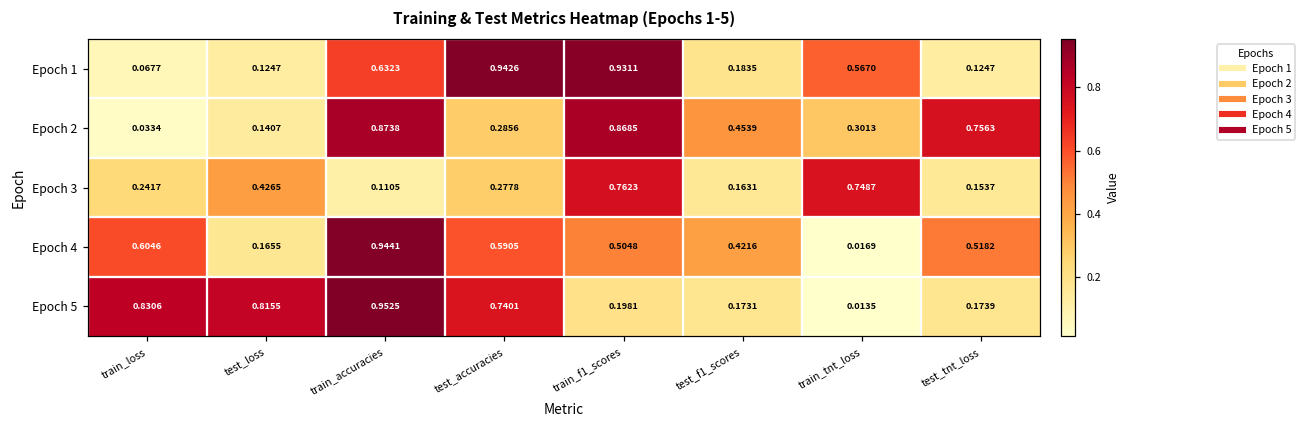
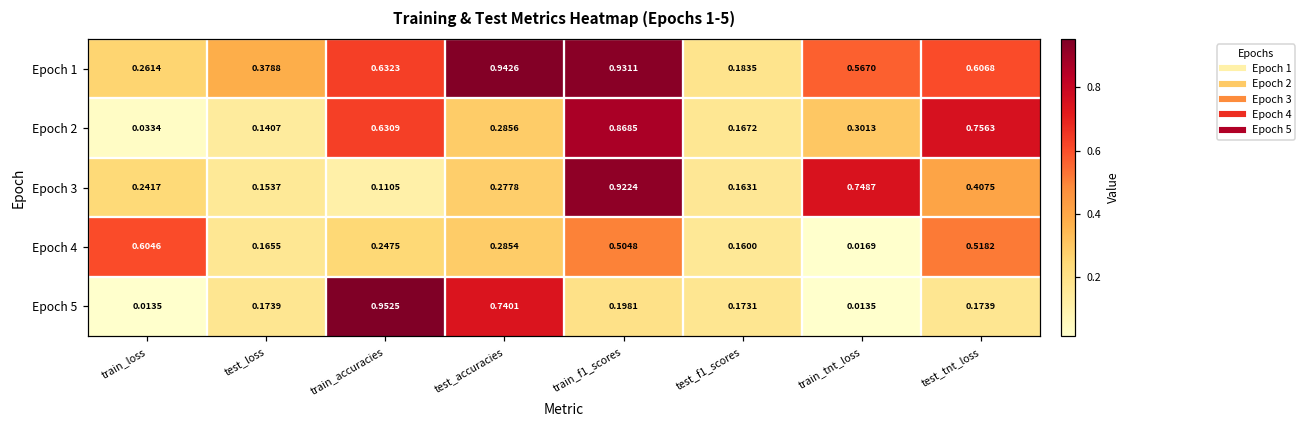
  {
    "Epoch 1": {
-     "train_loss": 0.0677,
-     "test_loss": 0.1247,
+     "train_loss": 0.2614,
+     "test_loss": 0.3788,
      "train_accuracies": 0.6323,
      "test_accuracies": 0.9426,
      "train_f1_scores": 0.9311,
      "test_f1_scores": 0.1835,
      "train_tnt_loss": 0.5670,
-     "test_tnt_loss": 0.1247
+     "test_tnt_loss": 0.6068
    },
    "Epoch 2": {
      "train_loss": 0.0334,
      "test_loss": 0.1407,
-     "train_accuracies": 0.8738,
+     "train_accuracies": 0.6309,
      "test_accuracies": 0.2856,
      "train_f1_scores": 0.8685,
-     "test_f1_scores": 0.4539,
+     "test_f1_scores": 0.1672,
      "train_tnt_loss": 0.3013,
      "test_tnt_loss": 0.7563
    },
    "Epoch 3": {
      "train_loss": 0.2417,
-     "test_loss": 0.4265,
+     "test_loss": 0.1537,
      "train_accuracies": 0.1105,
      "test_accuracies": 0.2778,
-     "train_f1_scores": 0.7623,
+     "train_f1_scores": 0.9224,
      "test_f1_scores": 0.1631,
      "train_tnt_loss": 0.7487,
-     "test_tnt_loss": 0.1537
+     "test_tnt_loss": 0.4075
    },
    "Epoch 4": {
      "train_loss": 0.6046,
      "test_loss": 0.1655,
-     "train_accuracies": 0.9441,
-     "test_accuracies": 0.5905,
+     "train_accuracies": 0.2475,
+     "test_accuracies": 0.2854,
      "train_f1_scores": 0.5048,
-     "test_f1_scores": 0.4216,
+     "test_f1_scores": 0.1600,
      "train_tnt_loss": 0.0169,
      "test_tnt_loss": 0.5182
    },
    "Epoch 5": {
-     "train_loss": 0.8306,
-     "test_loss": 0.8155,
+     "train_loss": 0.0135,
+     "test_loss": 0.1739,
      "train_accuracies": 0.9525,
      "test_accuracies": 0.7401,
      "train_f1_scores": 0.1981,
      "test_f1_scores": 0.1731,
      "train_tnt_loss": 0.0135,
      "test_tnt_loss": 0.1739
    }
  }
